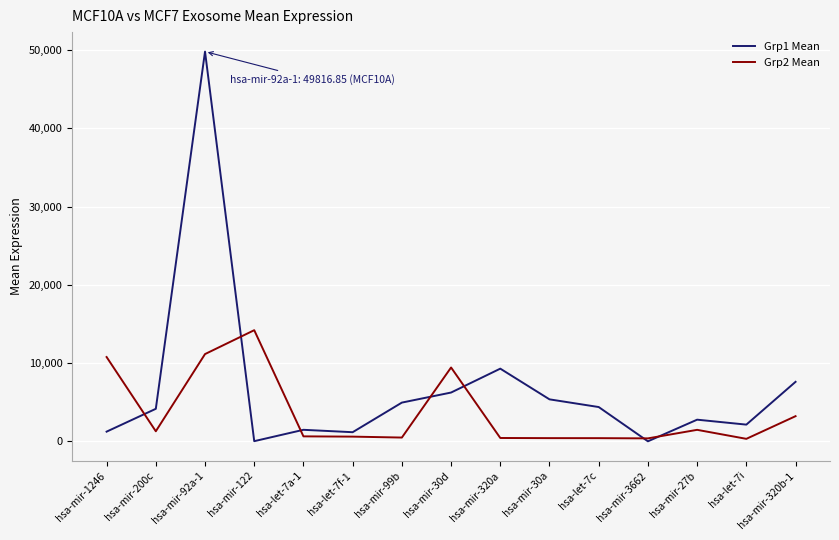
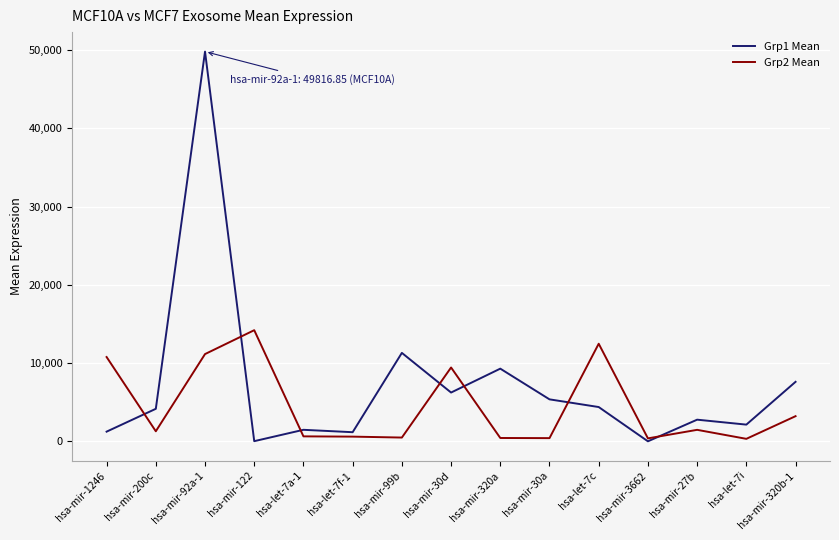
  {
    "Grp1 Mean": {
      "hsa-mir-1246": "1,000",
      "hsa-mir-200c": "4,000",
      "hsa-mir-122": "0",
      "hsa-let-7a-1": "1,000",
      "hsa-let-7f-1": "1,000",
-     "hsa-mir-99b": "5,000",
+     "hsa-mir-99b": "11,000",
      "hsa-mir-30d": "6,000",
      "hsa-mir-320a": "9,000",
      "hsa-mir-30a": "5,000",
      "hsa-let-7c": "4,000",
      "hsa-mir-3662": "0",
      "hsa-mir-27b": "3,000",
      "hsa-let-7i": "2,000",
      "hsa-mir-320b-1": "8,000"
    },
    "Grp2 Mean": {
      "hsa-mir-1246": "11,000",
      "hsa-mir-200c": "1,000",
      "hsa-mir-92a-1": "11,000",
      "hsa-mir-122": "14,000",
      "hsa-let-7a-1": "1,000",
      "hsa-let-7f-1": "1,000",
      "hsa-mir-99b": "0",
      "hsa-mir-30d": "9,000",
      "hsa-mir-320a": "0",
      "hsa-mir-30a": "0",
-     "hsa-let-7c": "0",
+     "hsa-let-7c": "12,000",
      "hsa-mir-3662": "0",
      "hsa-mir-27b": "1,000",
      "hsa-let-7i": "0",
      "hsa-mir-320b-1": "3,000"
    }
  }
